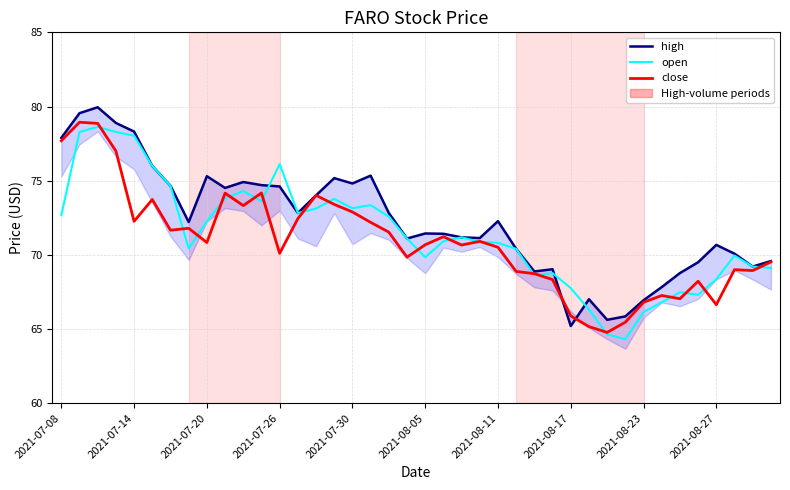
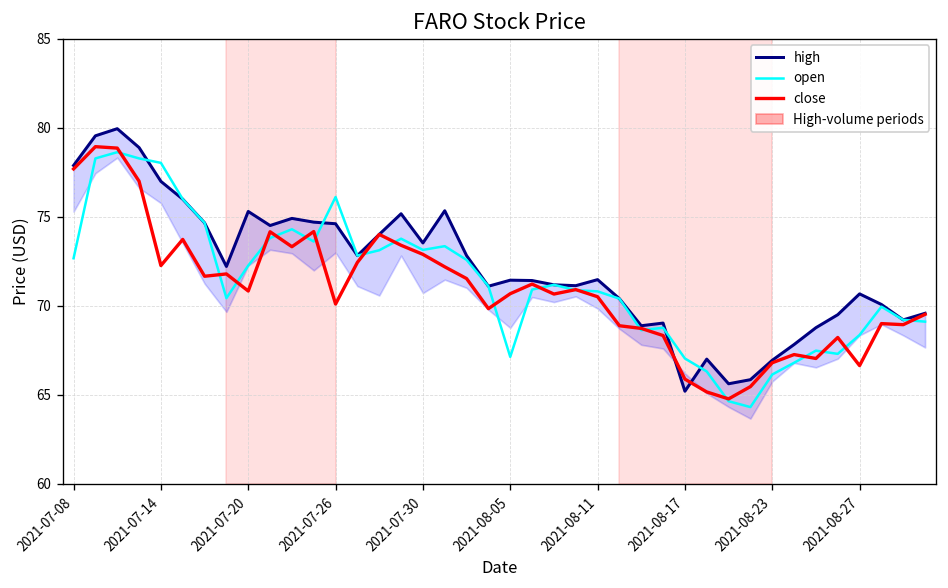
  {
    "high": {
-     "2021-07-14": 78.3,
-     "2021-07-30": 74.8,
-     "2021-08-11": 72.3,
+     "2021-07-14": 77.0,
+     "2021-07-30": 73.5,
+     "2021-08-11": 71.5,
      "2021-08-17": 65.2
    },
    "open": {
      "2021-07-08": 72.7,
      "2021-07-14": 78.0,
      "2021-07-20": 72.3,
      "2021-07-26": 76.1,
      "2021-07-30": 73.1,
-     "2021-08-05": 69.8,
+     "2021-08-05": 67.1,
      "2021-08-11": 70.8,
-     "2021-08-17": 67.8,
+     "2021-08-17": 67.0,
      "2021-08-23": 66.1,
      "2021-08-27": 68.4
    },
    "close": {
      "2021-07-08": 77.7,
      "2021-07-14": 72.3,
      "2021-07-20": 70.8,
      "2021-07-26": 70.1,
      "2021-07-30": 72.9,
      "2021-08-05": 70.7,
      "2021-08-11": 70.5,
      "2021-08-17": 65.9,
      "2021-08-27": 66.6
    }
  }
